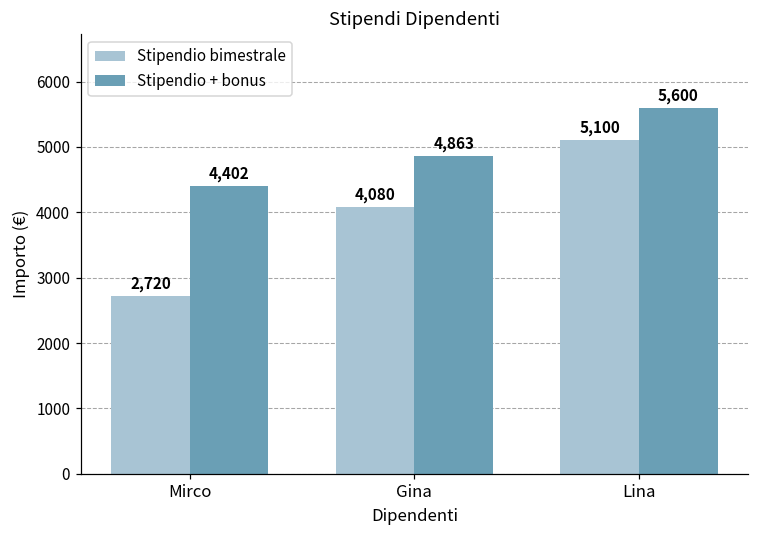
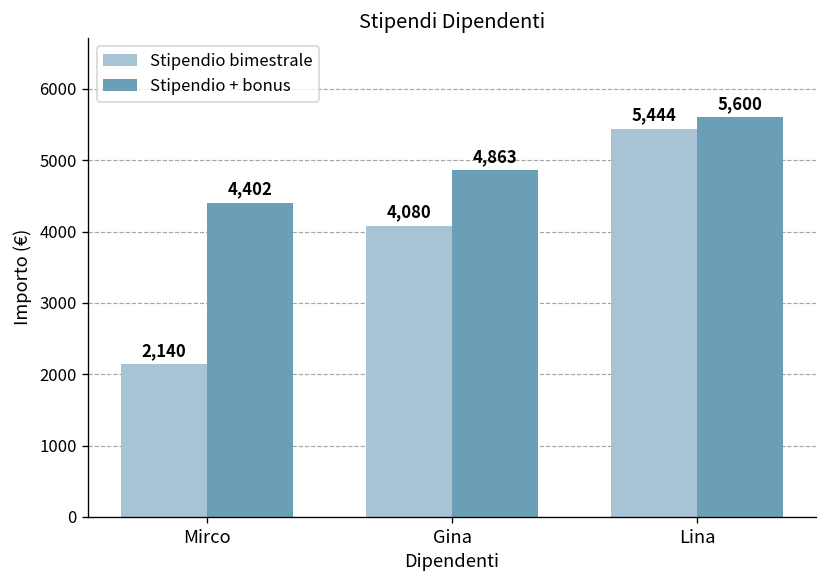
  {
    "Stipendio bimestrale": {
-     "Mirco": "2,720",
+     "Mirco": "2,140",
      "Gina": "4,080",
-     "Lina": "5,100"
+     "Lina": "5,444"
    },
    "Stipendio + bonus": {
      "Mirco": "4,402",
      "Gina": "4,863",
      "Lina": "5,600"
    }
  }
